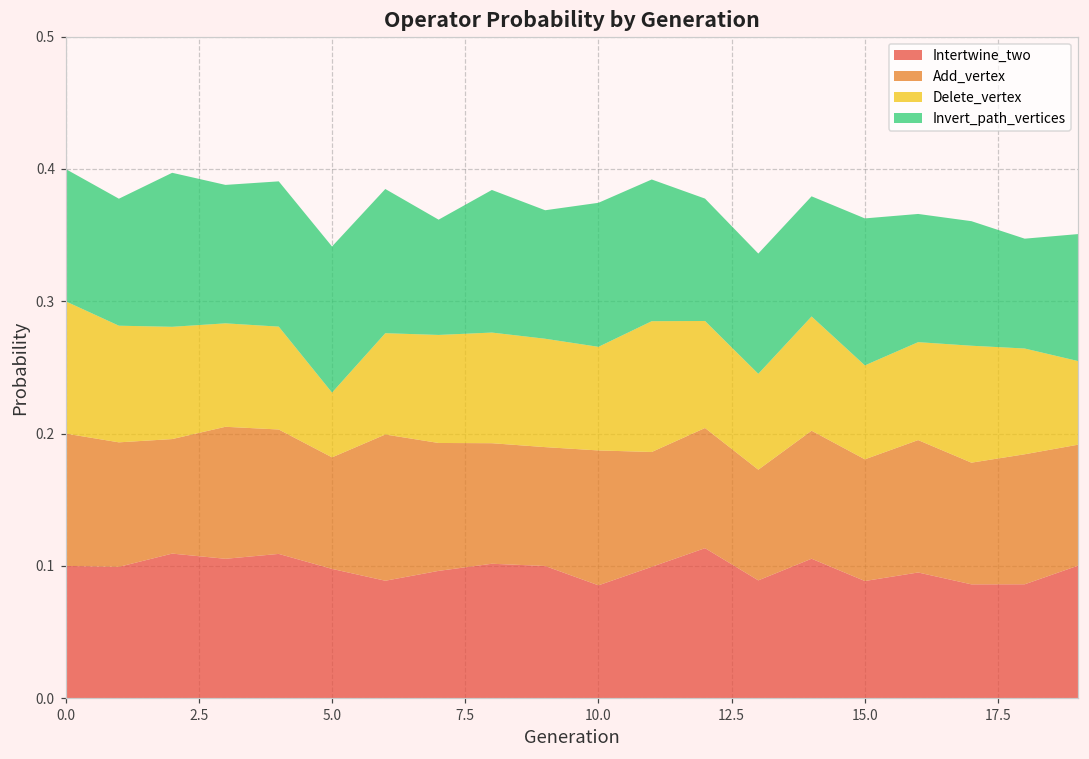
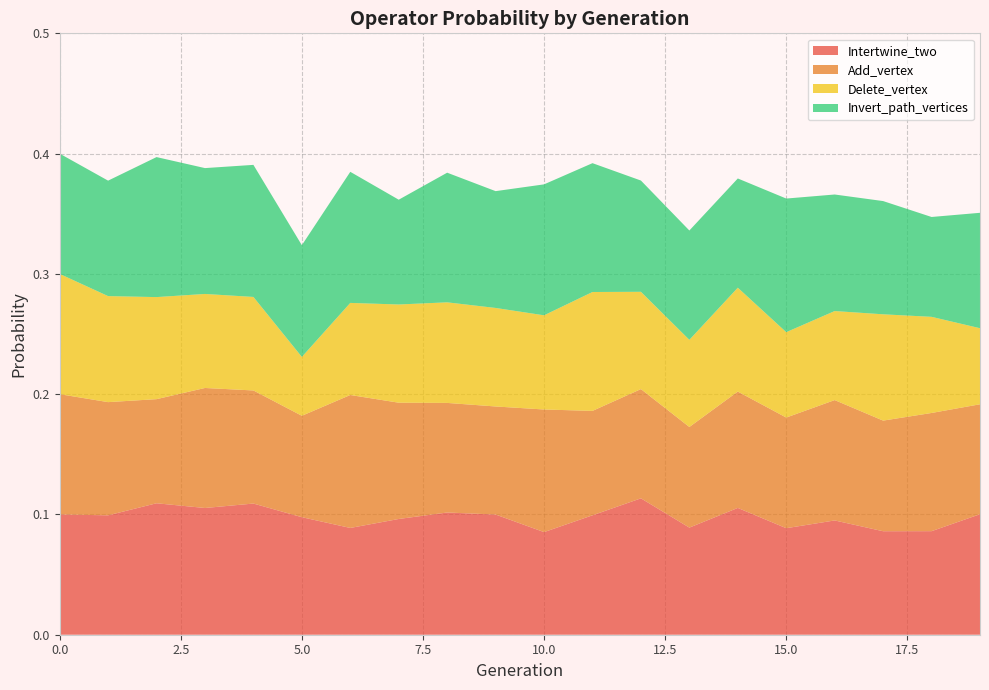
  {
    "Delete_vertex": {
      "0.0": 0.100,
      "5.0": 0.049,
      "10.0": 0.078,
      "15.0": 0.071
    },
    "Invert_path_vertices": {
      "0.0": 0.100,
-     "5.0": 0.110,
+     "5.0": 0.093,
      "10.0": 0.109,
      "15.0": 0.111
    }
  }
